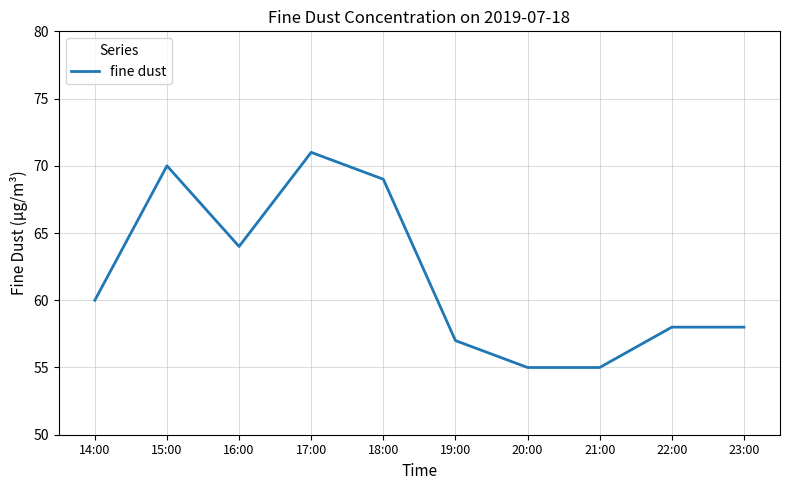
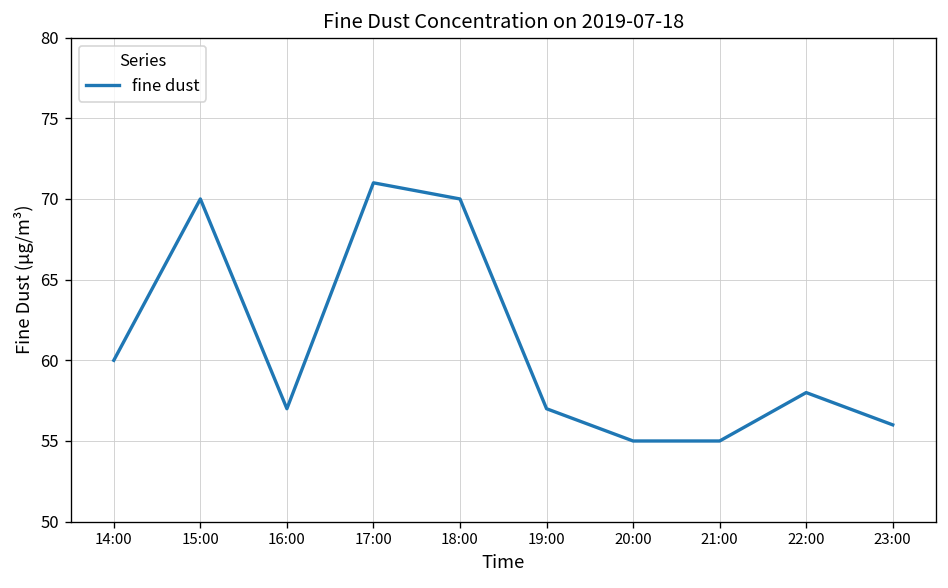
  {
    "14:00": 60,
    "15:00": 70,
-   "16:00": 64,
+   "16:00": 57,
    "17:00": 71,
-   "18:00": 69,
+   "18:00": 70,
    "19:00": 57,
    "20:00": 55,
    "21:00": 55,
    "22:00": 58,
-   "23:00": 58
+   "23:00": 56
  }
